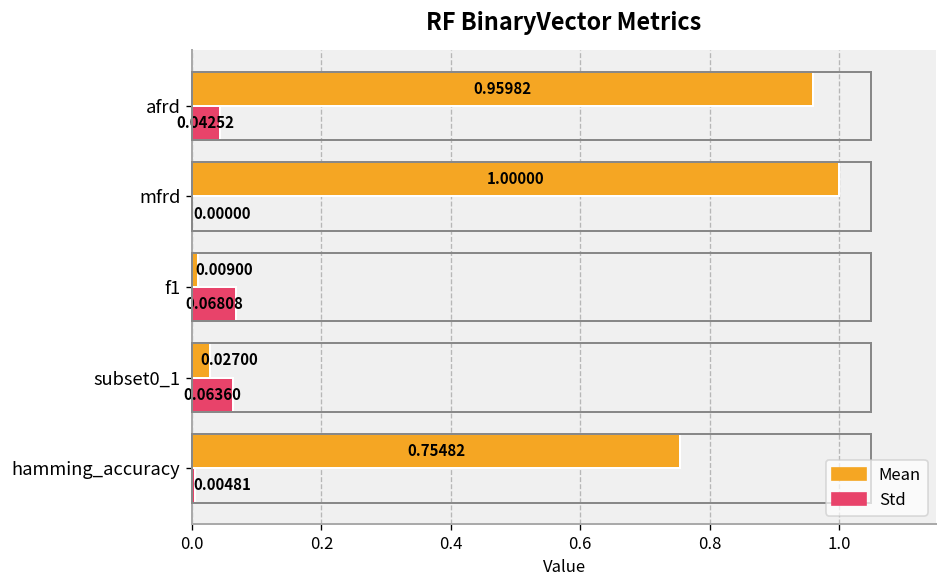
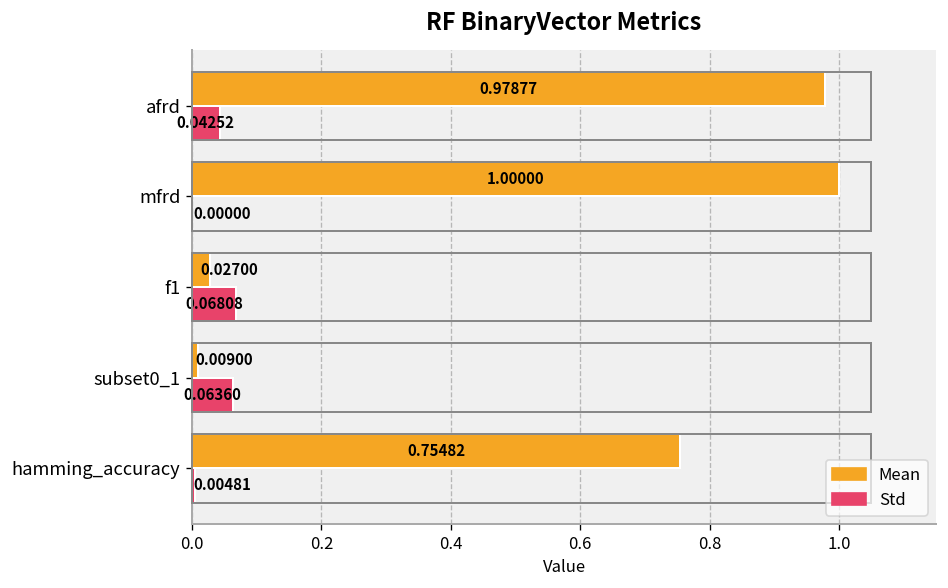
  {
    "Mean": {
-     "afrd": 0.95982,
+     "afrd": 0.97877,
      "mfrd": 1.00000,
-     "f1": 0.00900,
-     "subset0_1": 0.02700,
+     "f1": 0.02700,
+     "subset0_1": 0.00900,
      "hamming_accuracy": 0.75482
    },
    "Std": {
      "afrd": 0.04252,
      "mfrd": 0.00000,
      "f1": 0.06808,
      "subset0_1": 0.06360,
      "hamming_accuracy": 0.00481
    }
  }
